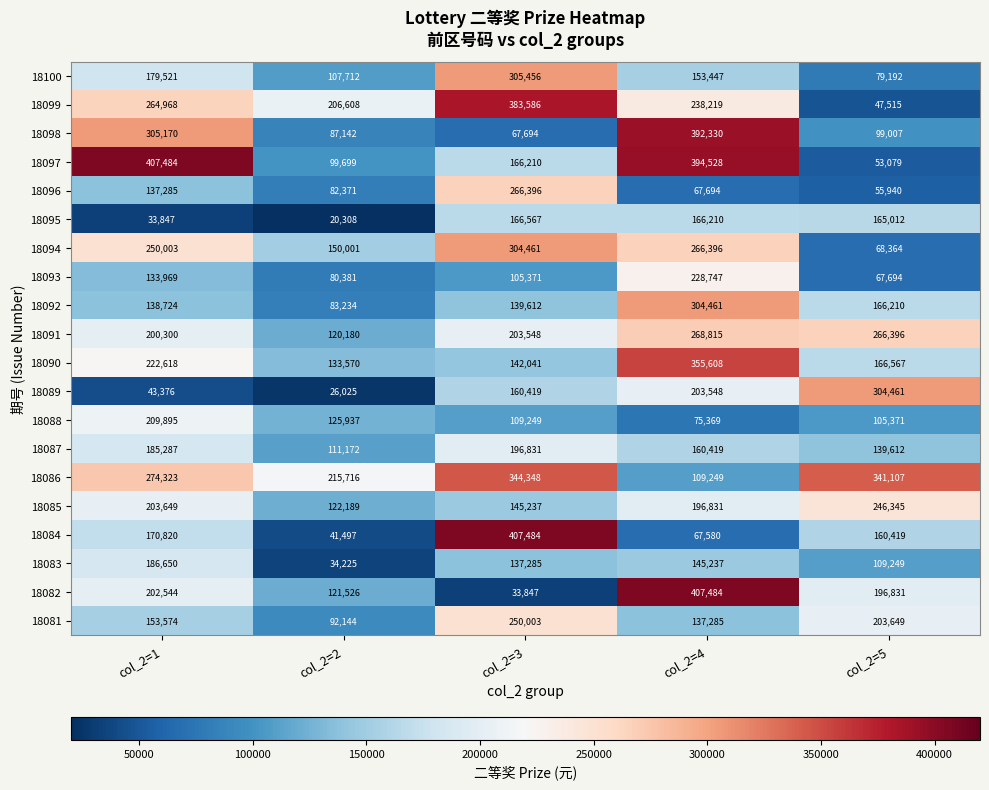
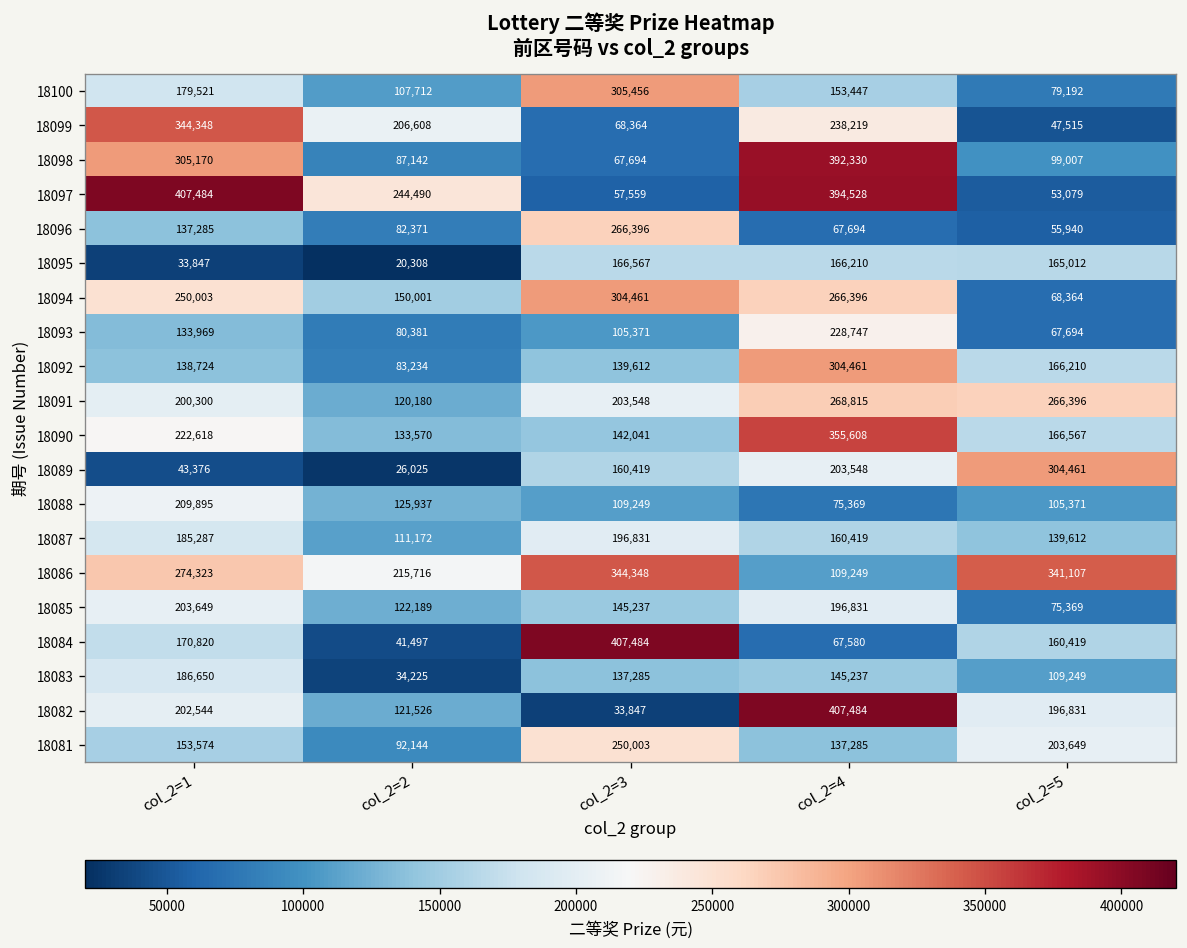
  {
    "18100": {
      "col_2=1": "179,521",
      "col_2=2": "107,712",
      "col_2=3": "305,456",
      "col_2=4": "153,447",
      "col_2=5": "79,192"
    },
    "18099": {
-     "col_2=1": "264,968",
+     "col_2=1": "344,348",
      "col_2=2": "206,608",
-     "col_2=3": "383,586",
+     "col_2=3": "68,364",
      "col_2=4": "238,219",
      "col_2=5": "47,515"
    },
    "18098": {
      "col_2=1": "305,170",
      "col_2=2": "87,142",
      "col_2=3": "67,694",
      "col_2=4": "392,330",
      "col_2=5": "99,007"
    },
    "18097": {
      "col_2=1": "407,484",
-     "col_2=2": "99,699",
-     "col_2=3": "166,210",
+     "col_2=2": "244,490",
+     "col_2=3": "57,559",
      "col_2=4": "394,528",
      "col_2=5": "53,079"
    },
    "18096": {
      "col_2=1": "137,285",
      "col_2=2": "82,371",
      "col_2=3": "266,396",
      "col_2=4": "67,694",
      "col_2=5": "55,940"
    },
    "18095": {
      "col_2=1": "33,847",
      "col_2=2": "20,308",
      "col_2=3": "166,567",
      "col_2=4": "166,210",
      "col_2=5": "165,012"
    },
    "18094": {
      "col_2=1": "250,003",
      "col_2=2": "150,001",
      "col_2=3": "304,461",
      "col_2=4": "266,396",
      "col_2=5": "68,364"
    },
    "18093": {
      "col_2=1": "133,969",
      "col_2=2": "80,381",
      "col_2=3": "105,371",
      "col_2=4": "228,747",
      "col_2=5": "67,694"
    },
    "18092": {
      "col_2=1": "138,724",
      "col_2=2": "83,234",
      "col_2=3": "139,612",
      "col_2=4": "304,461",
      "col_2=5": "166,210"
    },
    "18091": {
      "col_2=1": "200,300",
      "col_2=2": "120,180",
      "col_2=3": "203,548",
      "col_2=4": "268,815",
      "col_2=5": "266,396"
    },
    "18090": {
      "col_2=1": "222,618",
      "col_2=2": "133,570",
      "col_2=3": "142,041",
      "col_2=4": "355,608",
      "col_2=5": "166,567"
    },
    "18089": {
      "col_2=1": "43,376",
      "col_2=2": "26,025",
      "col_2=3": "160,419",
      "col_2=4": "203,548",
      "col_2=5": "304,461"
    },
    "18088": {
      "col_2=1": "209,895",
      "col_2=2": "125,937",
      "col_2=3": "109,249",
      "col_2=4": "75,369",
      "col_2=5": "105,371"
    },
    "18087": {
      "col_2=1": "185,287",
      "col_2=2": "111,172",
      "col_2=3": "196,831",
      "col_2=4": "160,419",
      "col_2=5": "139,612"
    },
    "18086": {
      "col_2=1": "274,323",
      "col_2=2": "215,716",
      "col_2=3": "344,348",
      "col_2=4": "109,249",
      "col_2=5": "341,107"
    },
    "18085": {
      "col_2=1": "203,649",
      "col_2=2": "122,189",
      "col_2=3": "145,237",
      "col_2=4": "196,831",
-     "col_2=5": "246,345"
+     "col_2=5": "75,369"
    },
    "18084": {
      "col_2=1": "170,820",
      "col_2=2": "41,497",
      "col_2=3": "407,484",
      "col_2=4": "67,580",
      "col_2=5": "160,419"
    },
    "18083": {
      "col_2=1": "186,650",
      "col_2=2": "34,225",
      "col_2=3": "137,285",
      "col_2=4": "145,237",
      "col_2=5": "109,249"
    },
    "18082": {
      "col_2=1": "202,544",
      "col_2=2": "121,526",
      "col_2=3": "33,847",
      "col_2=4": "407,484",
      "col_2=5": "196,831"
    },
    "18081": {
      "col_2=1": "153,574",
      "col_2=2": "92,144",
      "col_2=3": "250,003",
      "col_2=4": "137,285",
      "col_2=5": "203,649"
    }
  }
